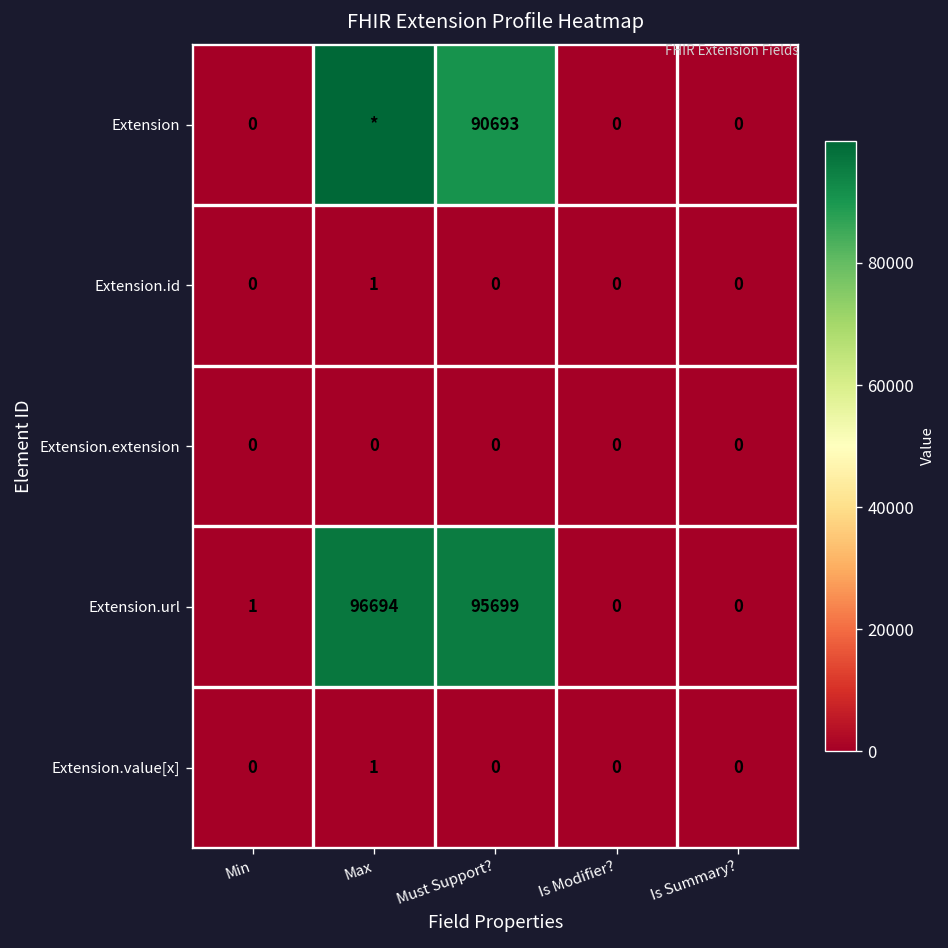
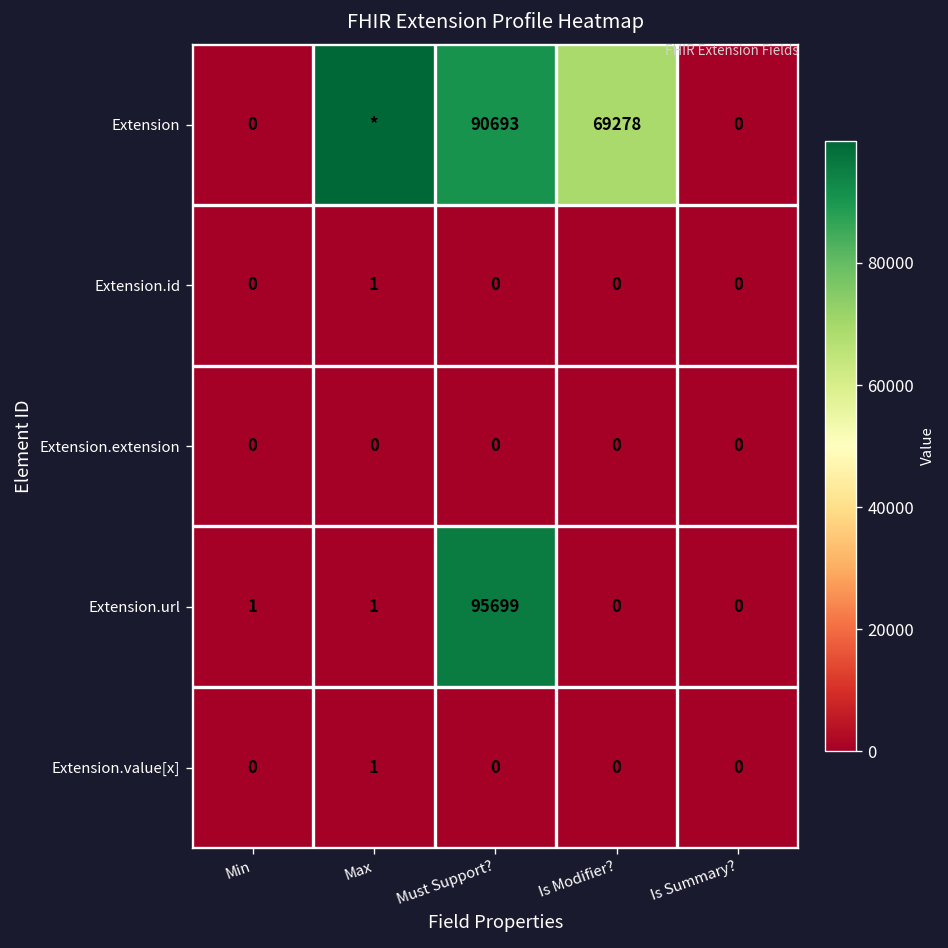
  {
    "Extension": {
      "Min": 0,
      "Must Support?": 90693,
-     "Is Modifier?": 0
+     "Is Modifier?": 69278
    },
    "Extension.id": {
      "Min": 0,
      "Max": 1,
      "Must Support?": 0,
      "Is Modifier?": 0,
      "Is Summary?": 0
    },
    "Extension.extension": {
      "Min": 0,
      "Max": 0,
      "Must Support?": 0,
      "Is Modifier?": 0,
      "Is Summary?": 0
    },
    "Extension.url": {
      "Min": 1,
-     "Max": 96694,
+     "Max": 1,
      "Must Support?": 95699,
      "Is Modifier?": 0,
      "Is Summary?": 0
    },
    "Extension.value[x]": {
      "Min": 0,
      "Max": 1,
      "Must Support?": 0,
      "Is Modifier?": 0,
      "Is Summary?": 0
    }
  }
